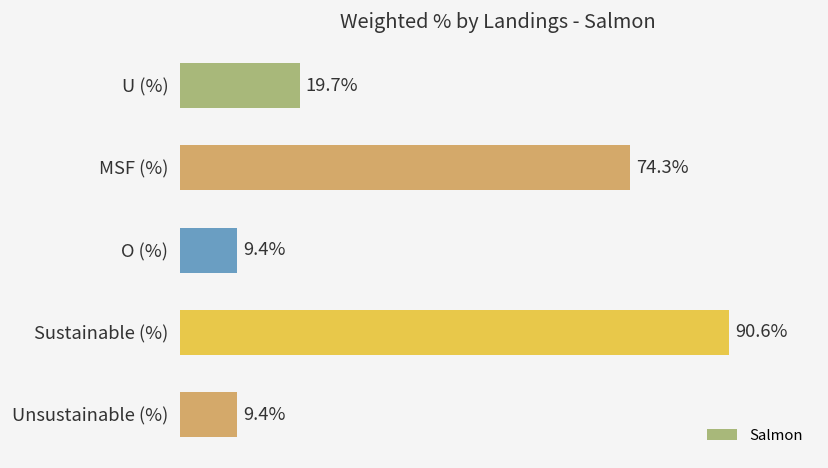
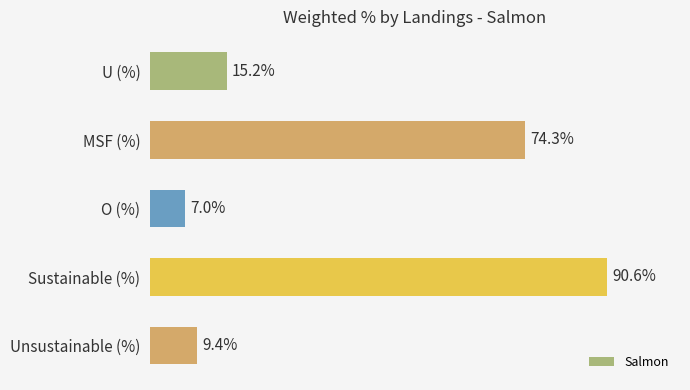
  {
-   "U (%)": "19.7%",
+   "U (%)": "15.2%",
    "MSF (%)": "74.3%",
-   "O (%)": "9.4%",
+   "O (%)": "7.0%",
    "Sustainable (%)": "90.6%",
    "Unsustainable (%)": "9.4%"
  }
